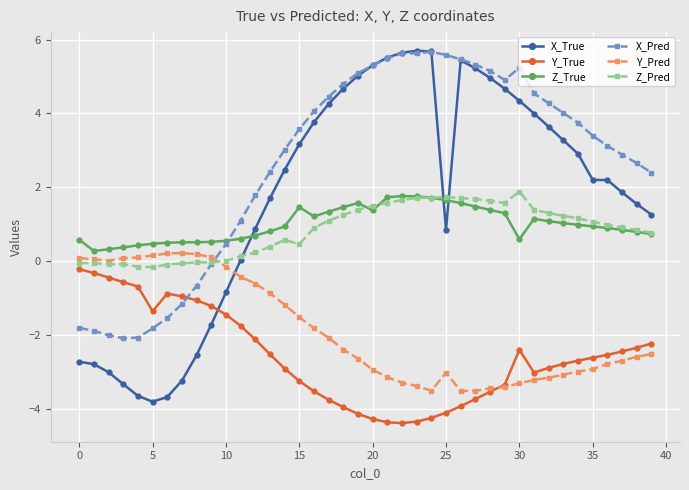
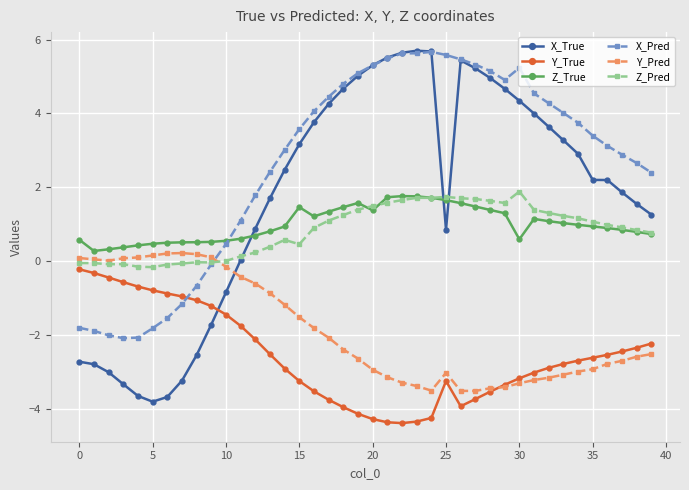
  {
    "X_True": {
      "0": -2.7,
      "5": -3.8,
      "10": -0.8,
      "15": 3.2,
      "25": 0.8,
      "30": 4.3,
      "35": 2.2
    },
    "Y_True": {
      "0": -0.2,
-     "5": -1.4,
+     "5": -0.8,
      "10": -1.4,
      "15": -3.2,
      "20": -4.3,
-     "25": -4.1,
-     "30": -2.4,
+     "25": -3.2,
+     "30": -3.2,
      "35": -2.6
    },
    "Z_True": {
      "0": 0.6,
      "5": 0.5,
      "10": 0.5,
      "15": 1.5,
      "20": 1.4,
      "25": 1.7,
      "30": 0.6,
      "35": 0.9
    },
    "X_Pred": {
      "0": -1.8,
      "5": -1.8,
      "10": 0.5,
      "15": 3.6,
      "25": 5.6,
      "35": 3.4
    },
    "Y_Pred": {
      "0": 0.1,
      "5": 0.2,
      "10": -0.2,
      "15": -1.5,
      "20": -2.9,
      "25": -3.0,
      "30": -3.3,
      "35": -2.9
    },
    "Z_Pred": {
      "0": -0.1,
      "5": -0.2,
      "10": 0.0,
      "15": 0.5,
      "20": 1.5,
      "25": 1.7,
      "30": 1.9,
      "35": 1.1
    }
  }
